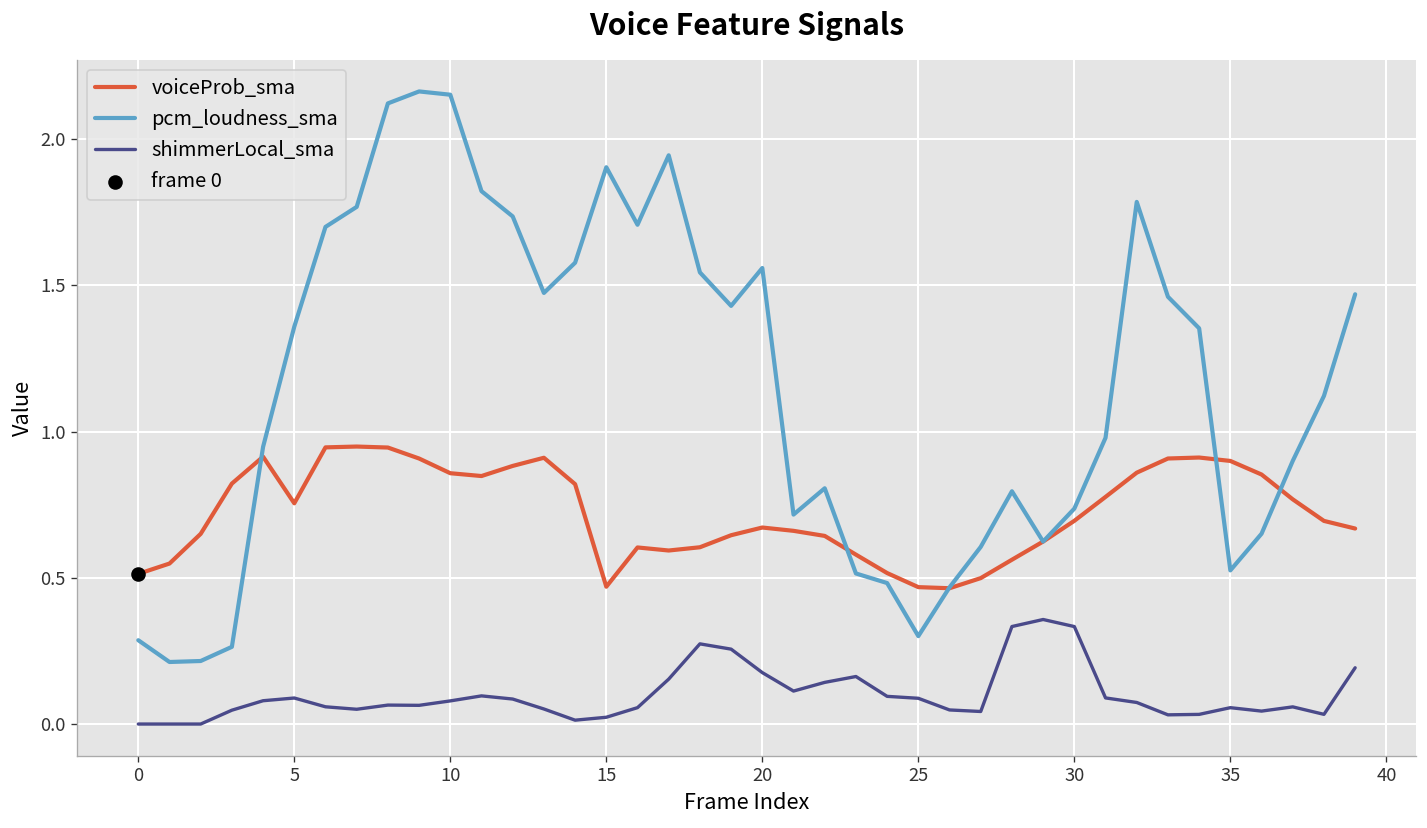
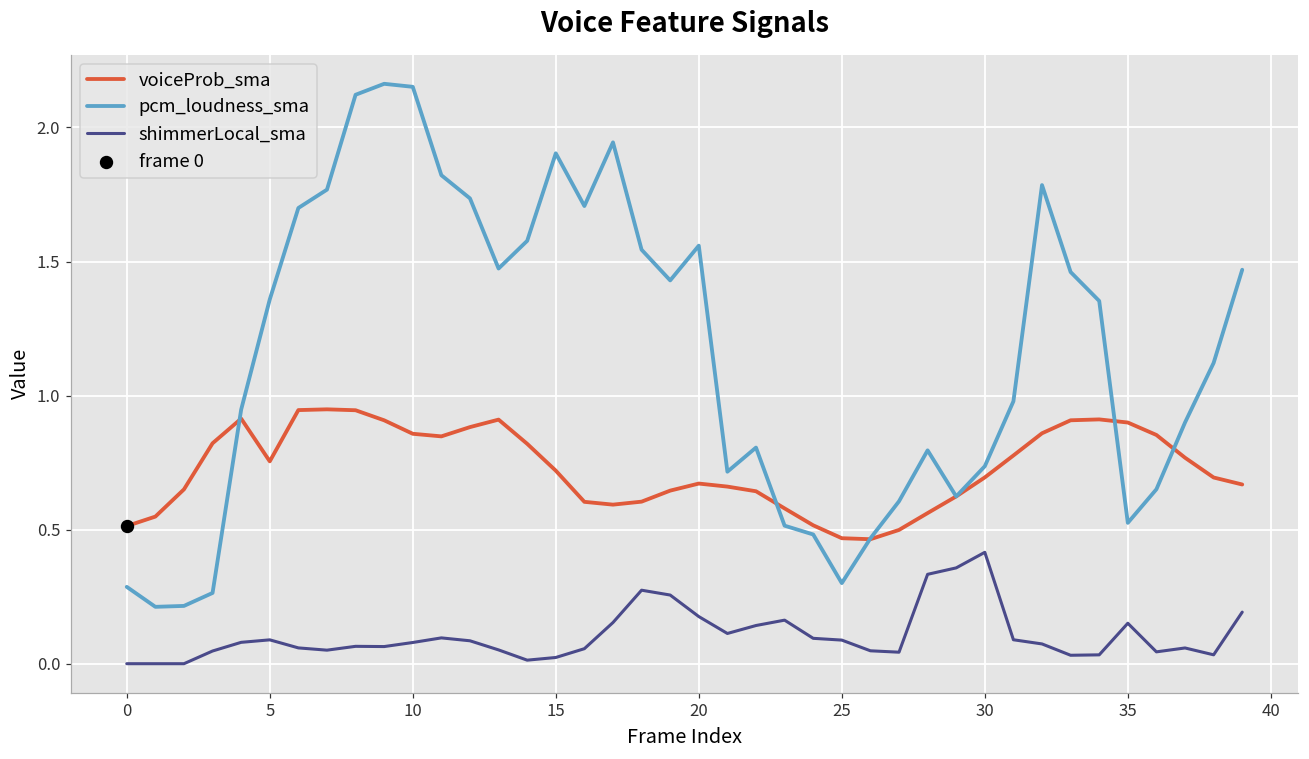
  {
    "voiceProb_sma": {
      "5": 0.75,
      "10": 0.86,
-     "15": 0.47,
+     "15": 0.72,
      "20": 0.67,
      "25": 0.47,
      "30": 0.69,
      "35": 0.90
    },
    "pcm_loudness_sma": {
      "0": 0.29,
      "5": 1.36,
      "10": 2.15,
      "15": 1.90,
      "20": 1.56,
      "25": 0.30,
      "30": 0.74,
      "35": 0.53
    },
    "shimmerLocal_sma": {
      "0": 0.00,
      "5": 0.09,
      "10": 0.08,
      "15": 0.02,
      "20": 0.18,
      "25": 0.09,
-     "30": 0.33,
-     "35": 0.06
+     "30": 0.42,
+     "35": 0.15
    }
  }
